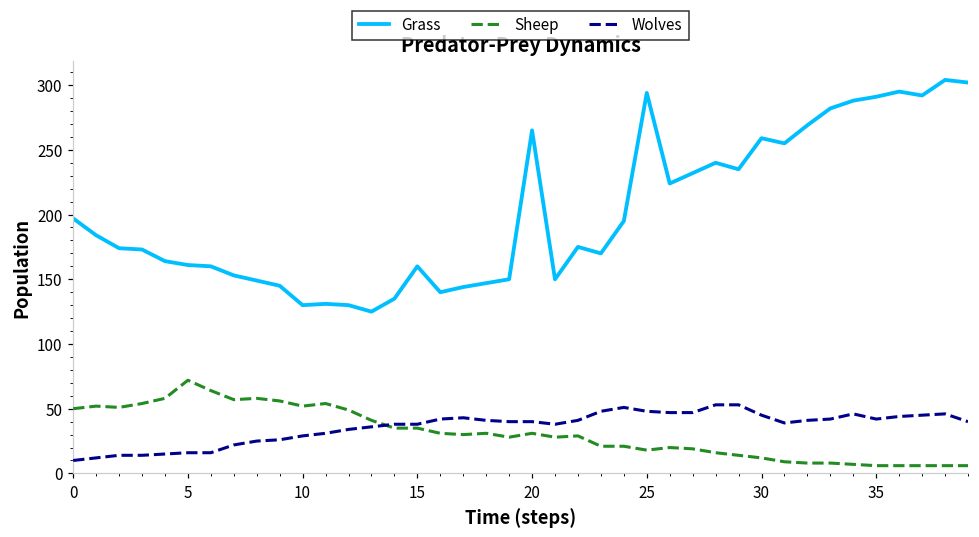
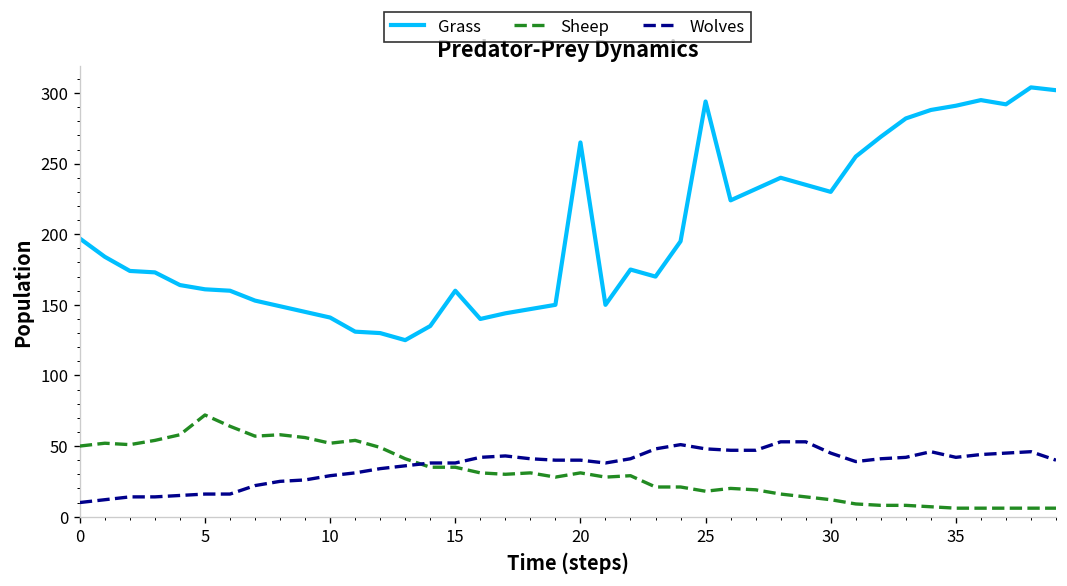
  {
    "Grass": {
      "0": 197,
      "5": 161,
-     "10": 130,
+     "10": 141,
      "15": 160,
      "20": 265,
      "25": 294,
-     "30": 259,
+     "30": 230,
      "35": 291
    },
    "Sheep": {
      "0": 50,
      "5": 72,
      "10": 52,
      "15": 35,
      "20": 31,
      "25": 18,
      "30": 12,
      "35": 6
    },
    "Wolves": {
      "0": 10,
      "5": 16,
      "10": 29,
      "15": 38,
      "20": 40,
      "25": 48,
      "30": 45,
      "35": 42
    }
  }
